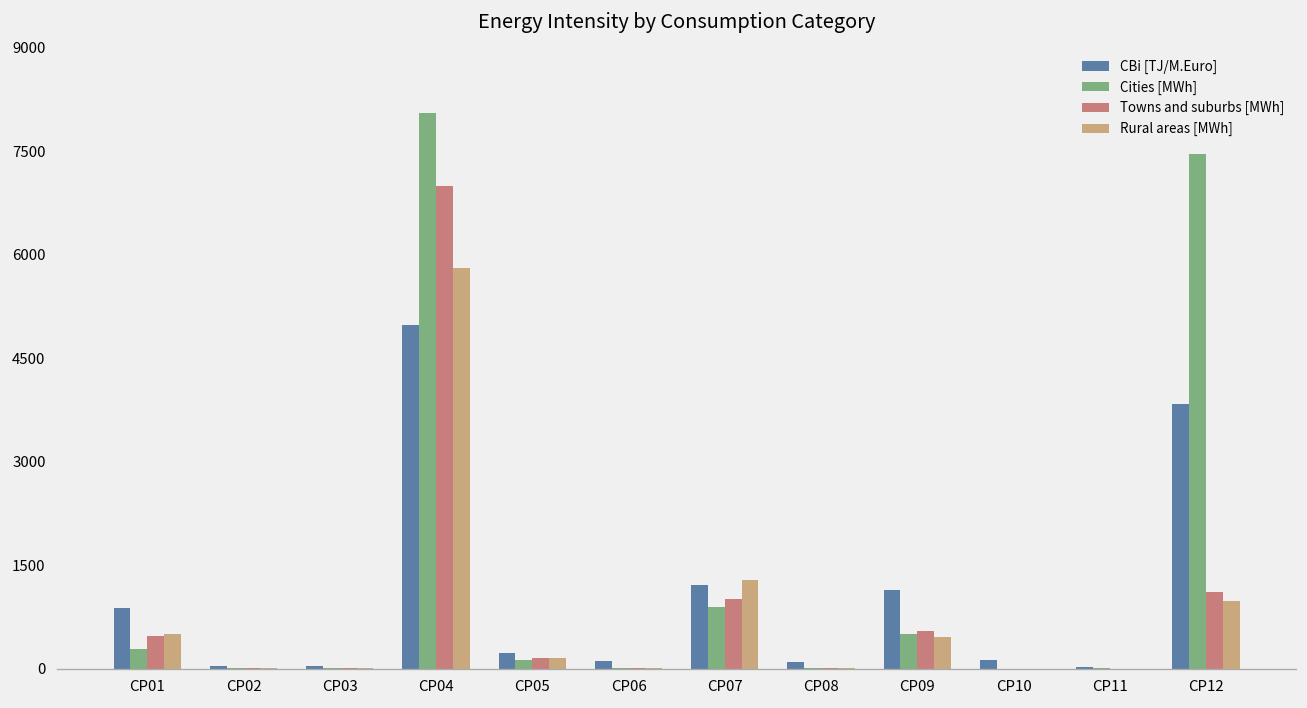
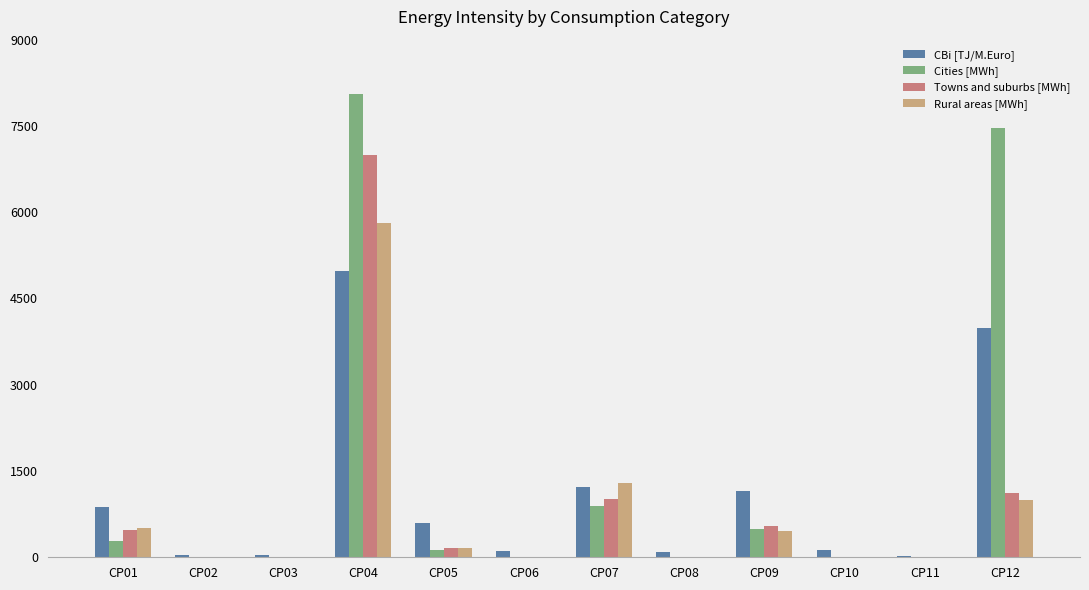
  {
    "CBi [TJ/M.Euro]": {
      "CP01": 900,
      "CP02": 0,
      "CP04": 5000,
-     "CP05": 200,
+     "CP05": 600,
      "CP06": 100,
      "CP07": 1200,
      "CP08": 100,
      "CP09": 1100,
      "CP10": 100,
-     "CP12": 3800
+     "CP12": 4000
    },
    "Cities [MWh]": {
      "CP01": 300,
      "CP04": 8100,
      "CP05": 100,
      "CP07": 900,
      "CP09": 500,
      "CP12": 7500
    }
  }
